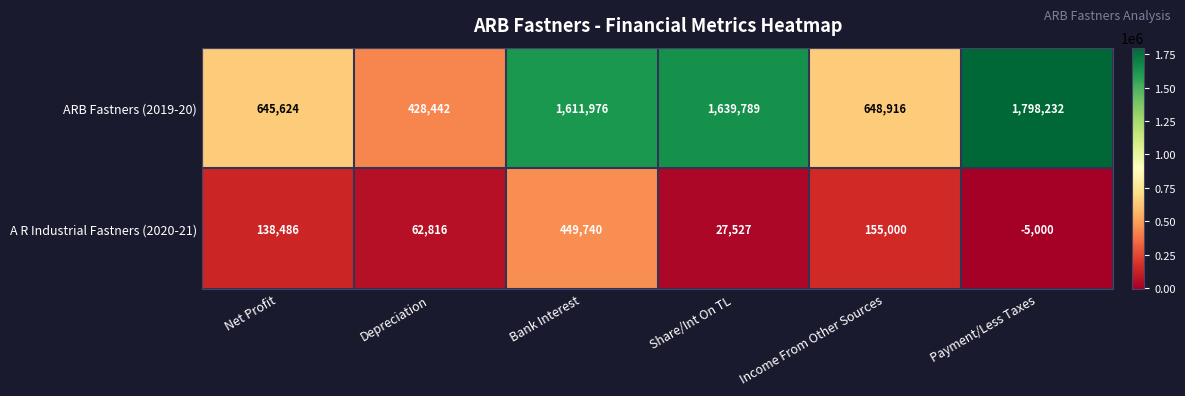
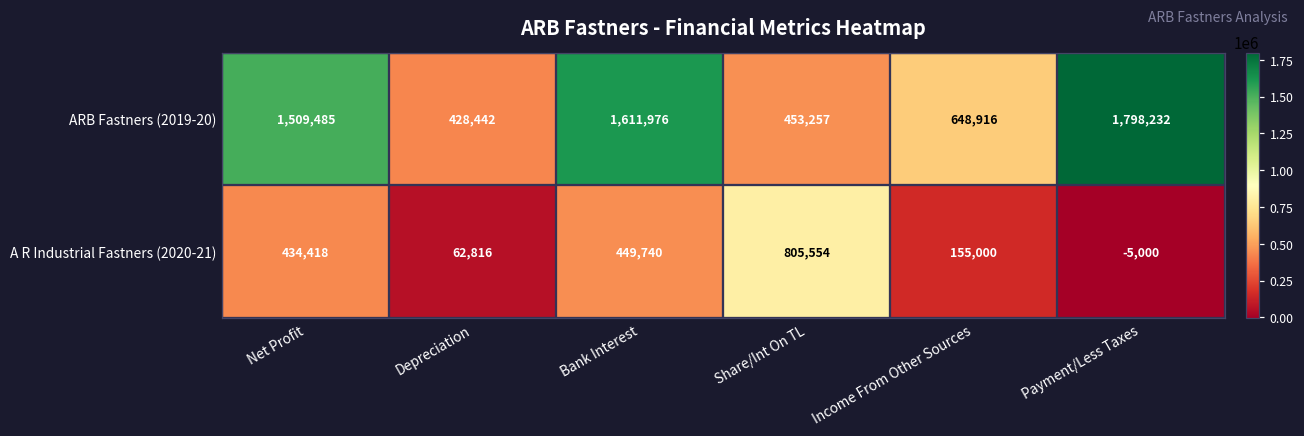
  {
    "ARB Fastners (2019-20)": {
-     "Net Profit": "645,624",
+     "Net Profit": "1,509,485",
      "Depreciation": "428,442",
      "Bank Interest": "1,611,976",
-     "Share/Int On TL": "1,639,789",
+     "Share/Int On TL": "453,257",
      "Income From Other Sources": "648,916",
      "Payment/Less Taxes": "1,798,232"
    },
    "A R Industrial Fastners (2020-21)": {
-     "Net Profit": "138,486",
+     "Net Profit": "434,418",
      "Depreciation": "62,816",
      "Bank Interest": "449,740",
-     "Share/Int On TL": "27,527",
+     "Share/Int On TL": "805,554",
      "Income From Other Sources": "155,000",
      "Payment/Less Taxes": "-5,000"
    }
  }
